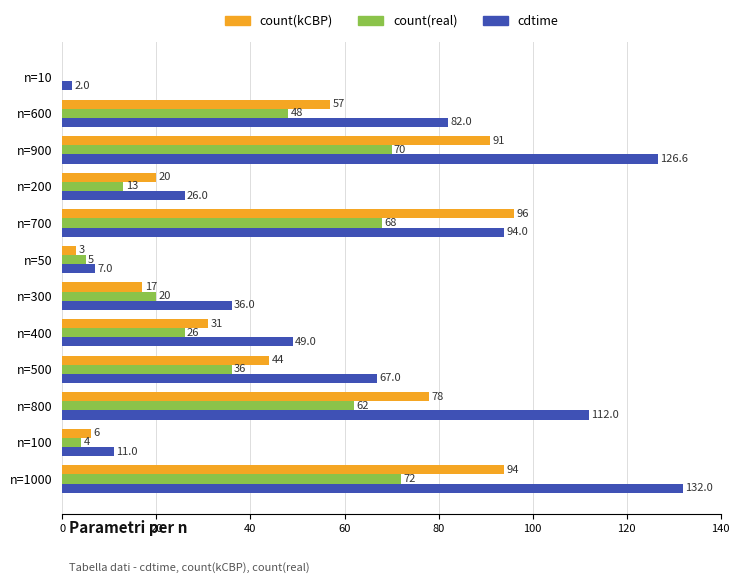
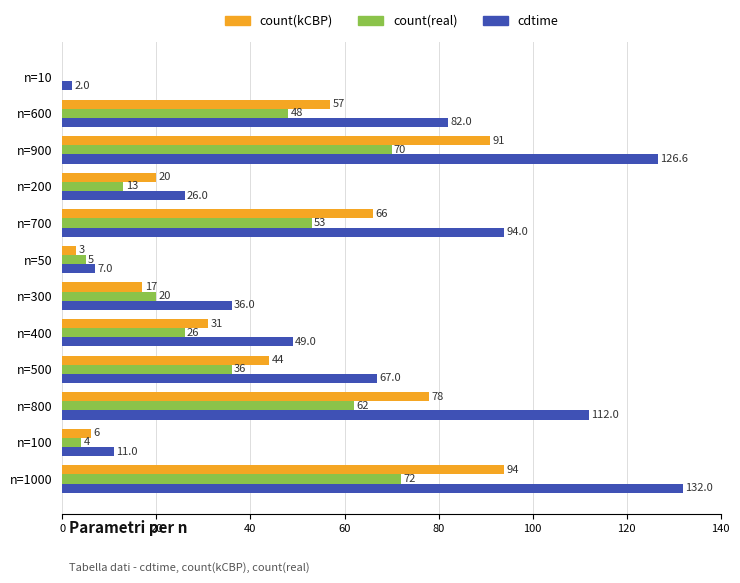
  {
    "count(kCBP)": {
      "n=600": 57,
      "n=900": 91,
      "n=200": 20,
-     "n=700": 96,
+     "n=700": 66,
      "n=50": 3,
      "n=300": 17,
      "n=400": 31,
      "n=500": 44,
      "n=800": 78,
      "n=100": 6,
      "n=1000": 94
    },
    "count(real)": {
      "n=600": 48,
      "n=900": 70,
      "n=200": 13,
-     "n=700": 68,
+     "n=700": 53,
      "n=50": 5,
      "n=300": 20,
      "n=400": 26,
      "n=500": 36,
      "n=800": 62,
      "n=100": 4,
      "n=1000": 72
    },
    "cdtime": {
      "n=10": 2.0,
      "n=600": 82.0,
      "n=900": 126.6,
      "n=200": 26.0,
      "n=700": 94.0,
      "n=50": 7.0,
      "n=300": 36.0,
      "n=400": 49.0,
      "n=500": 67.0,
      "n=800": 112.0,
      "n=100": 11.0,
      "n=1000": 132.0
    }
  }
